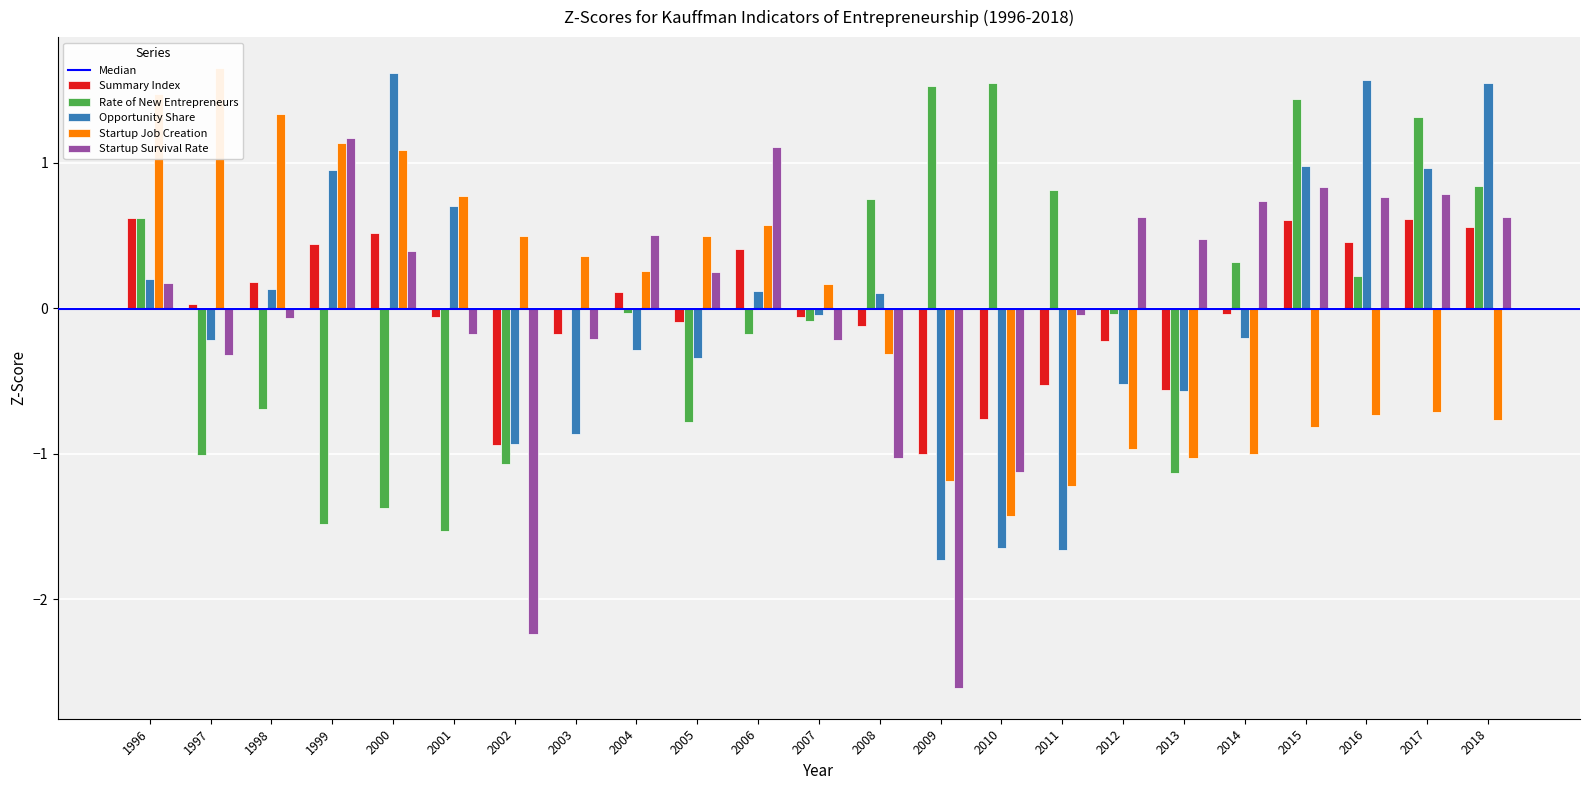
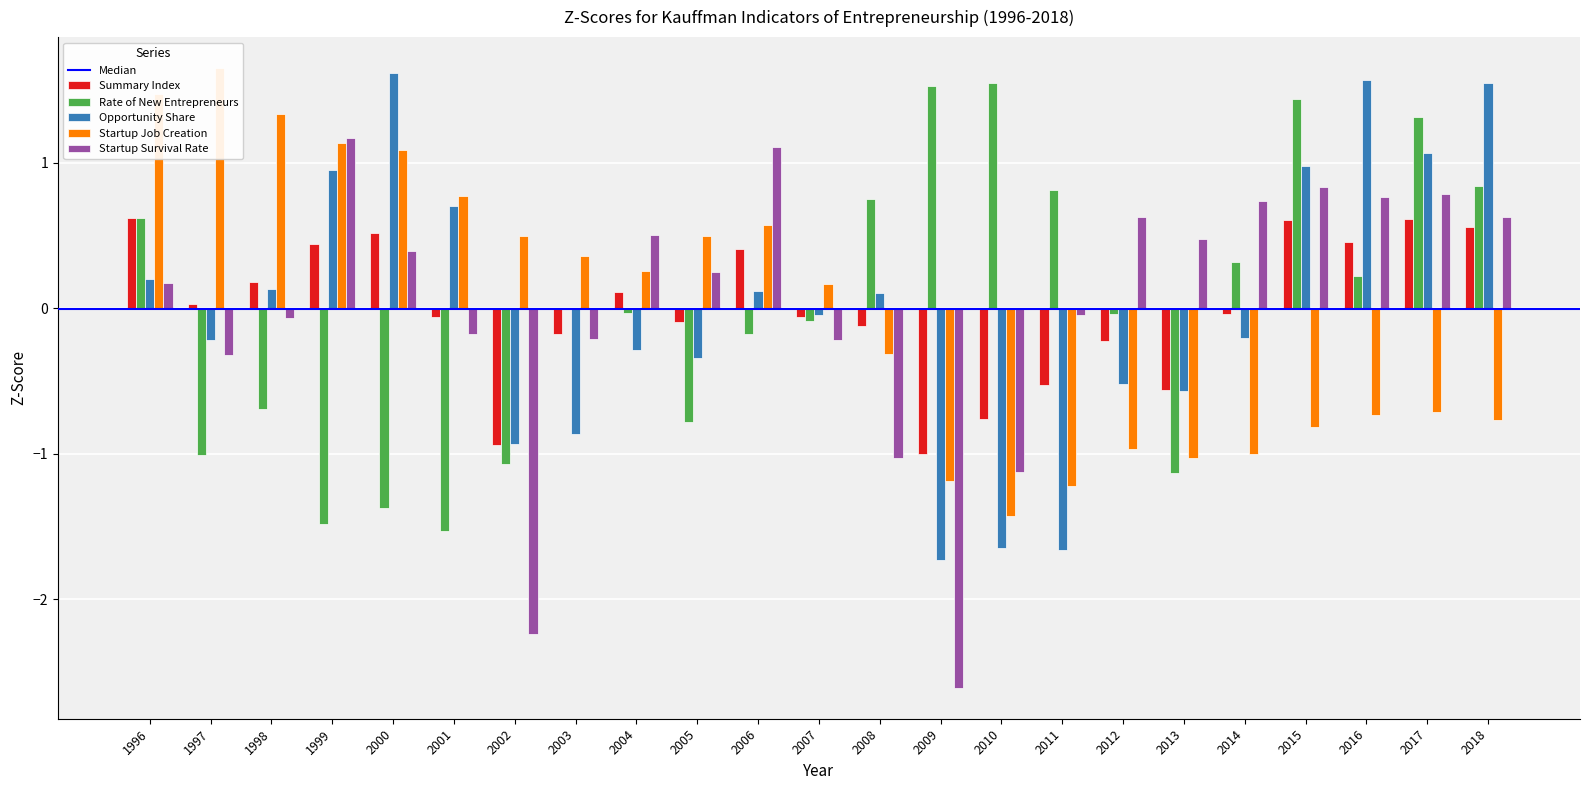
  {
    "Summary Index": {
      "1996": 0.62,
      "1997": 0.03,
      "1998": 0.18,
      "1999": 0.44,
      "2000": 0.52,
      "2001": -0.06,
      "2002": -0.94,
      "2003": -0.18,
      "2004": 0.11,
      "2005": -0.09,
      "2006": 0.41,
      "2007": -0.06,
      "2008": -0.12,
      "2009": -1.00,
      "2010": -0.76,
      "2011": -0.53,
      "2012": -0.22,
      "2013": -0.56,
      "2014": -0.04,
      "2015": 0.61,
      "2016": 0.46,
      "2017": 0.62,
      "2018": 0.56
    },
    "Rate of New Entrepreneurs": {
      "1996": 0.62,
      "1997": -1.01,
      "1998": -0.69,
      "1999": -1.48,
      "2000": -1.37,
      "2001": -1.53,
      "2002": -1.07,
      "2004": -0.03,
      "2005": -0.78,
      "2006": -0.17,
      "2007": -0.09,
      "2008": 0.75,
      "2009": 1.53,
      "2010": 1.55,
      "2011": 0.81,
      "2012": -0.04,
      "2013": -1.13,
      "2014": 0.32,
      "2015": 1.44,
      "2016": 0.23,
      "2017": 1.32,
      "2018": 0.84
    },
    "Opportunity Share": {
      "1996": 0.21,
      "1997": -0.21,
      "1998": 0.13,
      "1999": 0.95,
      "2000": 1.62,
      "2001": 0.70,
      "2002": -0.93,
      "2003": -0.86,
      "2004": -0.28,
      "2005": -0.34,
      "2006": 0.12,
      "2007": -0.05,
      "2008": 0.10,
      "2009": -1.73,
      "2010": -1.64,
      "2011": -1.66,
      "2012": -0.52,
      "2013": -0.57,
      "2014": -0.21,
      "2015": 0.98,
      "2016": 1.57,
-     "2017": 0.97,
+     "2017": 1.07,
      "2018": 1.55
    },
    "Startup Job Creation": {
      "1998": 1.33,
      "1999": 1.13,
      "2000": 1.09,
      "2001": 0.78,
      "2002": 0.49,
      "2003": 0.36,
      "2004": 0.26,
      "2005": 0.50,
      "2006": 0.57,
      "2007": 0.17,
      "2008": -0.31,
      "2009": -1.19,
      "2010": -1.42,
      "2011": -1.22,
      "2012": -0.97,
      "2013": -1.03,
      "2014": -1.00,
      "2015": -0.82,
      "2016": -0.73,
      "2017": -0.71,
      "2018": -0.77
    },
    "Startup Survival Rate": {
      "1996": 0.17,
      "1997": -0.32,
      "1998": -0.06,
      "1999": 1.17,
      "2000": 0.39,
      "2001": -0.17,
      "2002": -2.24,
      "2003": -0.21,
      "2004": 0.51,
      "2005": 0.25,
      "2006": 1.11,
      "2007": -0.22,
      "2008": -1.03,
      "2009": -2.61,
      "2010": -1.12,
      "2011": -0.04,
      "2012": 0.63,
      "2013": 0.48,
      "2014": 0.74,
      "2015": 0.84,
      "2016": 0.77,
      "2017": 0.78,
      "2018": 0.63
    }
  }
